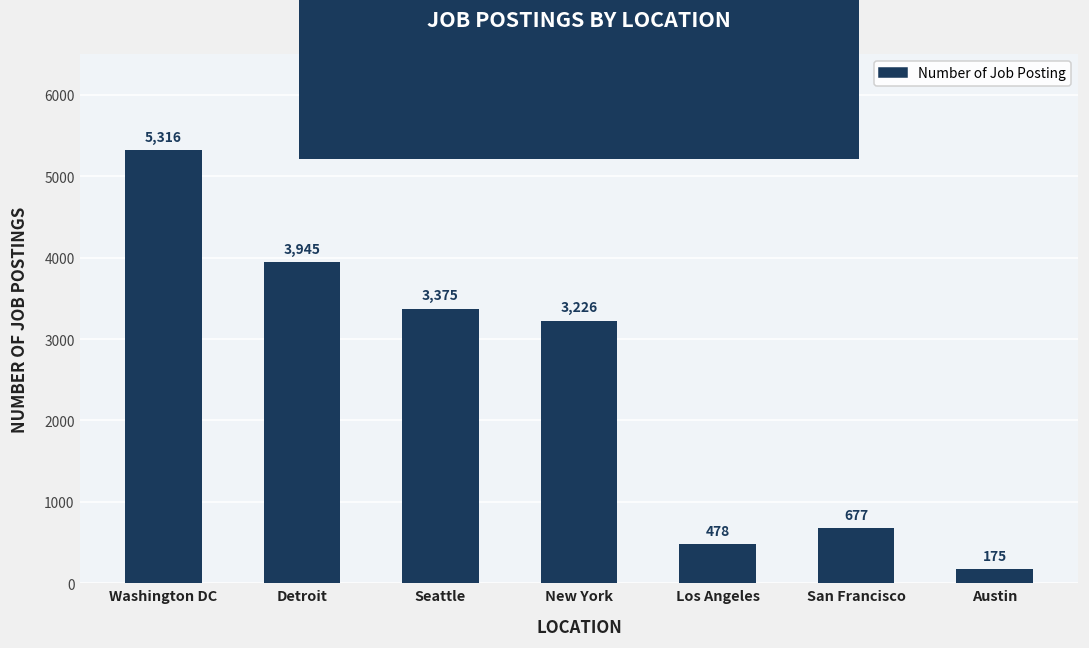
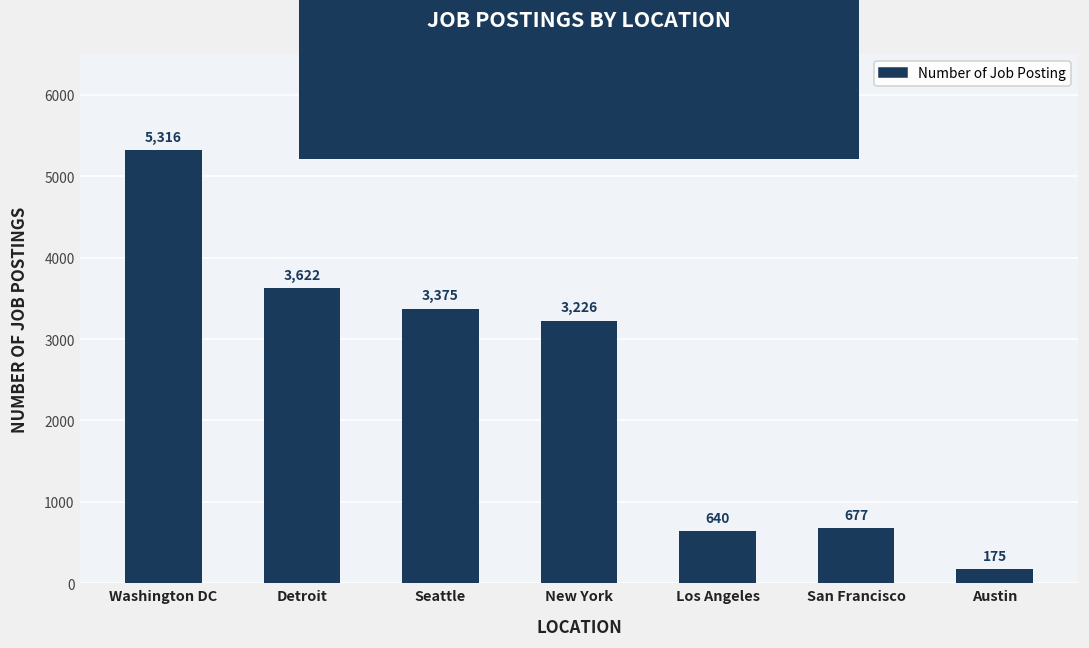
  {
    "Washington DC": "5,316",
-   "Detroit": "3,945",
+   "Detroit": "3,622",
    "Seattle": "3,375",
    "New York": "3,226",
-   "Los Angeles": "478",
+   "Los Angeles": "640",
    "San Francisco": "677",
    "Austin": "175"
  }
